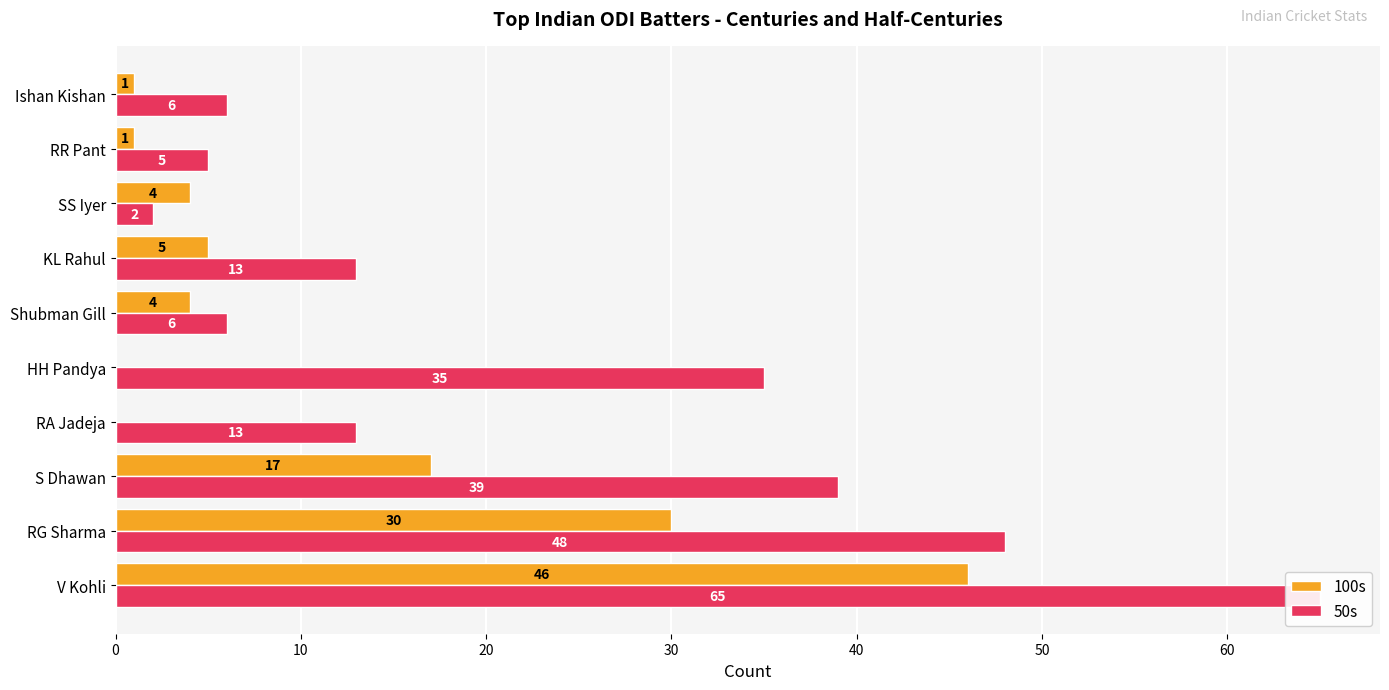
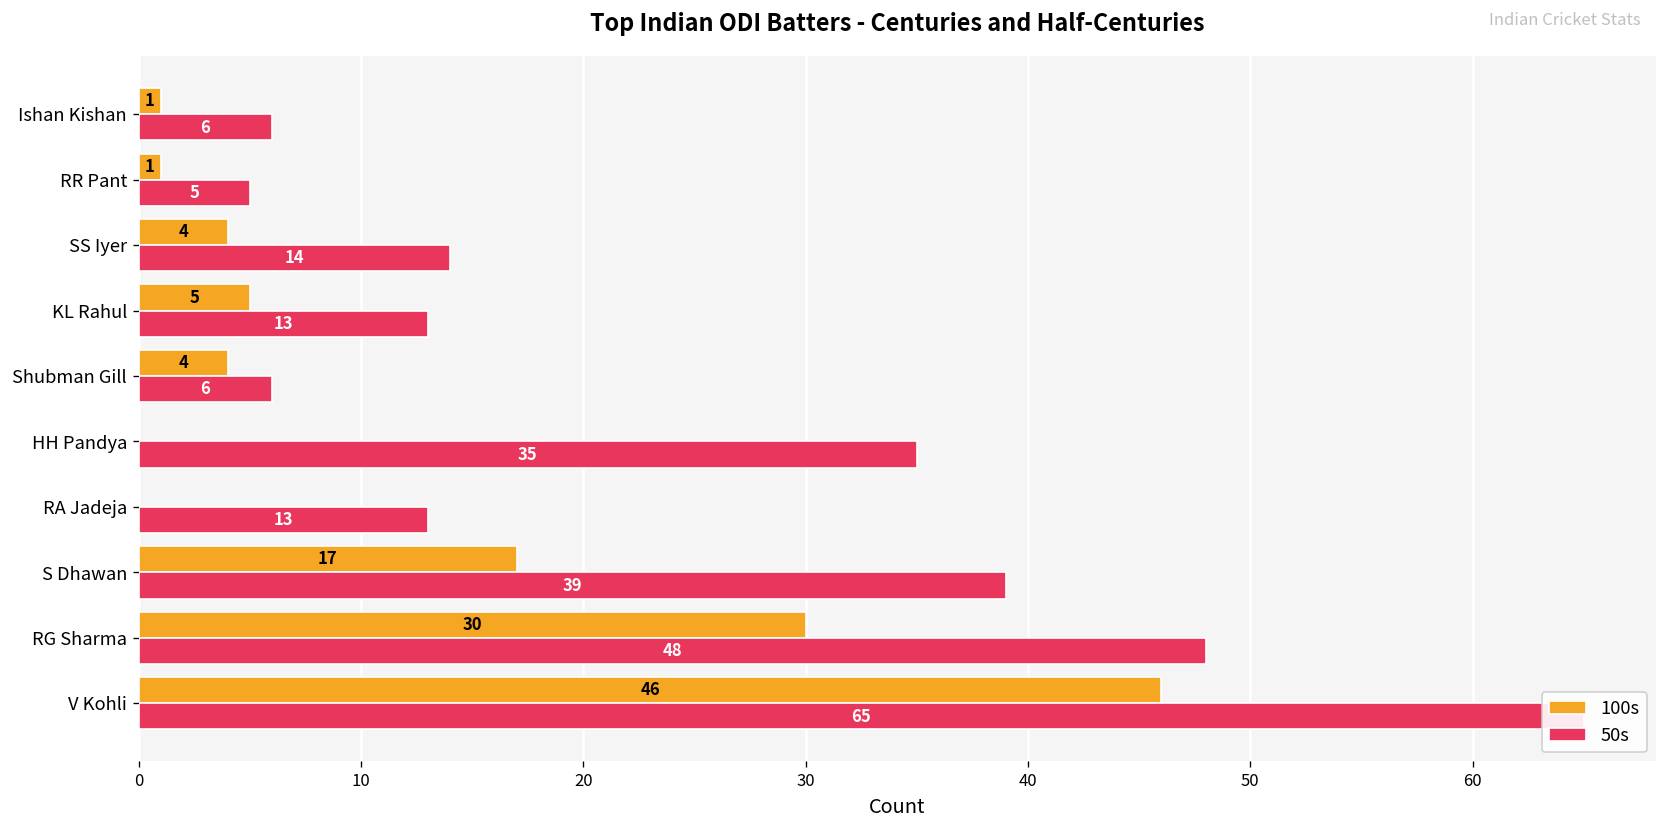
  {
    "100s": {
      "Ishan Kishan": 1,
      "RR Pant": 1,
      "SS Iyer": 4,
      "KL Rahul": 5,
      "Shubman Gill": 4,
      "S Dhawan": 17,
      "RG Sharma": 30,
      "V Kohli": 46
    },
    "50s": {
      "Ishan Kishan": 6,
      "RR Pant": 5,
-     "SS Iyer": 2,
+     "SS Iyer": 14,
      "KL Rahul": 13,
      "Shubman Gill": 6,
      "HH Pandya": 35,
      "RA Jadeja": 13,
      "S Dhawan": 39,
      "RG Sharma": 48
    }
  }
